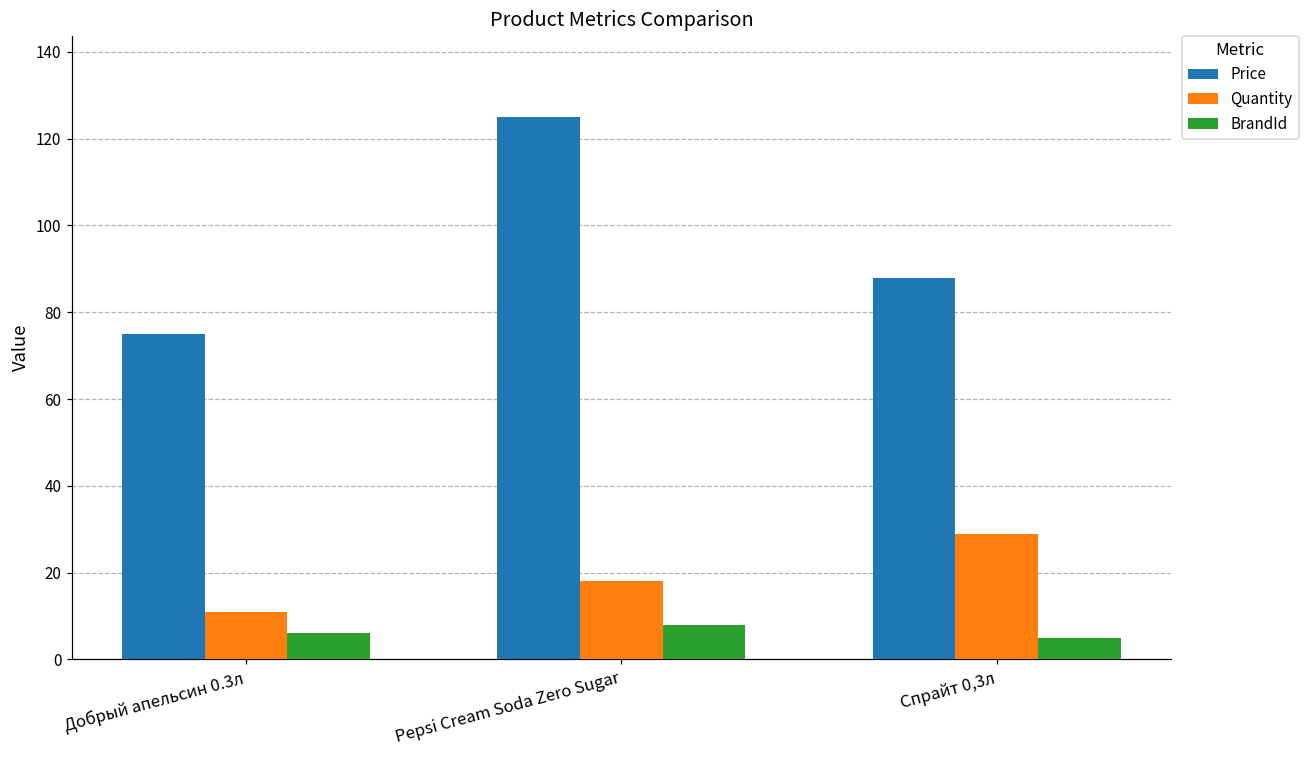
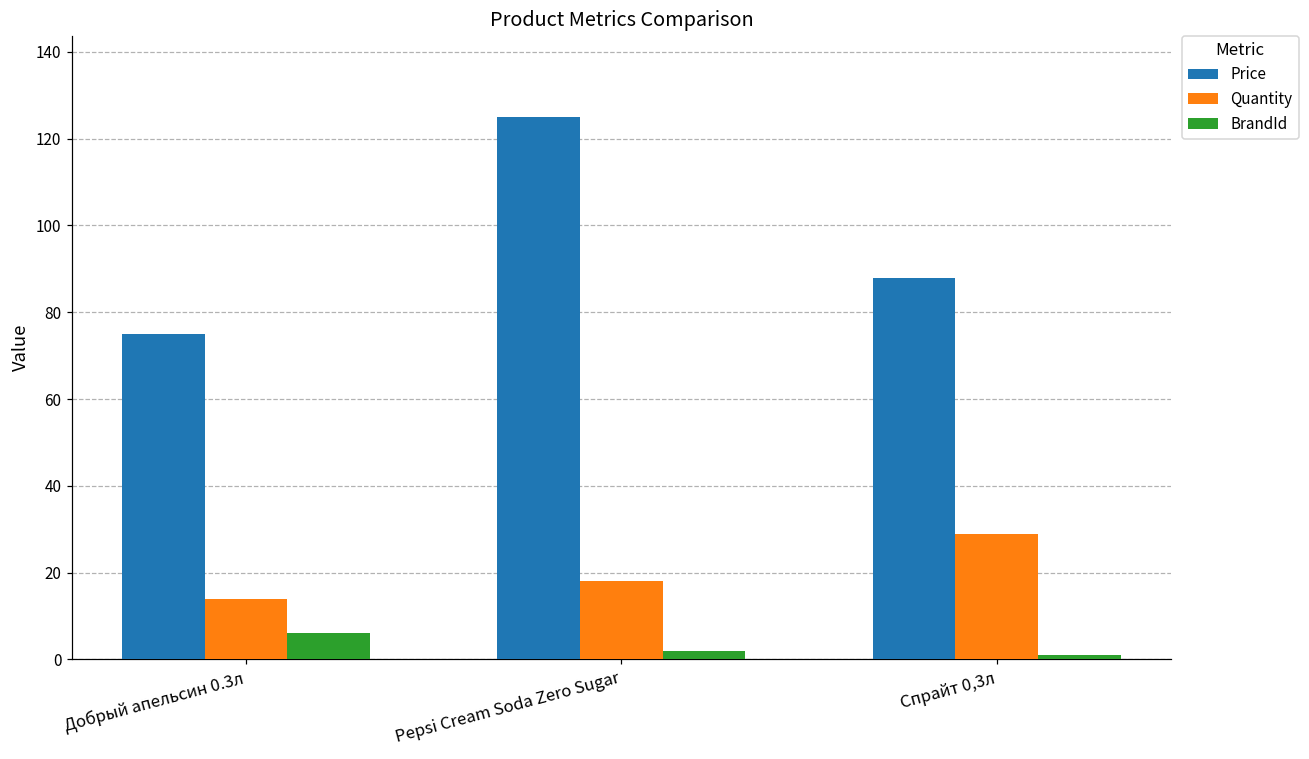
  {
    "Price": {
      "Добрый апельсин 0.3л": 75,
      "Pepsi Cream Soda Zero Sugar": 125,
      "Спрайт 0,3л": 88
    },
    "Quantity": {
-     "Добрый апельсин 0.3л": 11,
+     "Добрый апельсин 0.3л": 14,
      "Pepsi Cream Soda Zero Sugar": 18,
      "Спрайт 0,3л": 29
    },
    "BrandId": {
      "Добрый апельсин 0.3л": 6,
-     "Pepsi Cream Soda Zero Sugar": 8,
-     "Спрайт 0,3л": 5
+     "Pepsi Cream Soda Zero Sugar": 2,
+     "Спрайт 0,3л": 1
    }
  }
